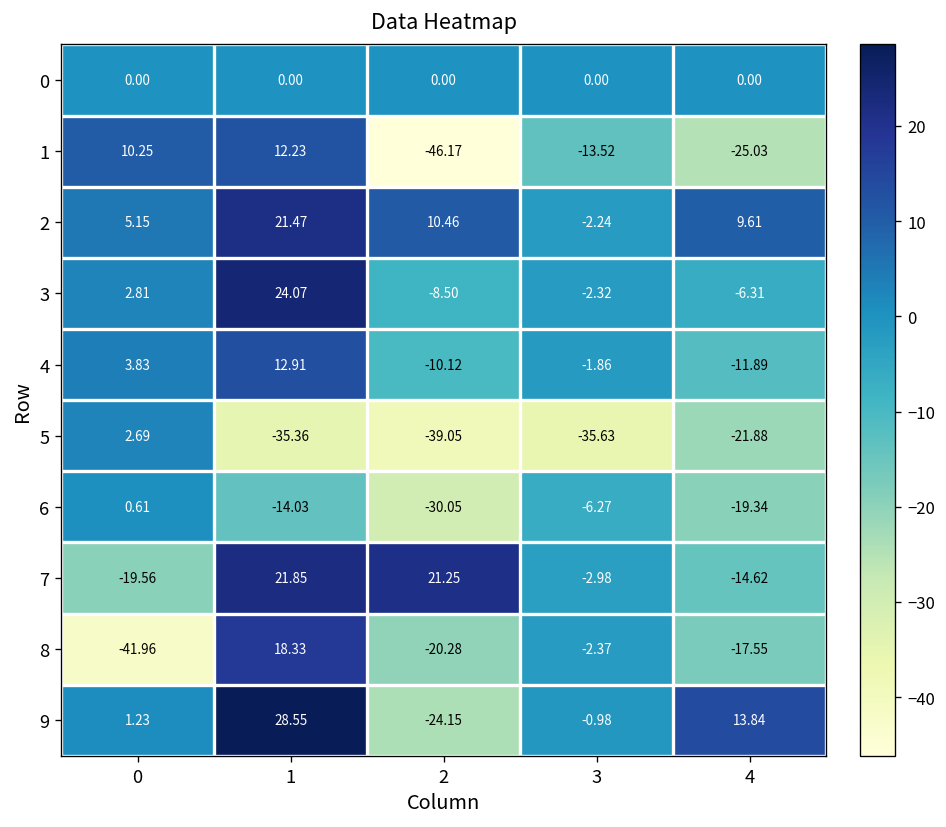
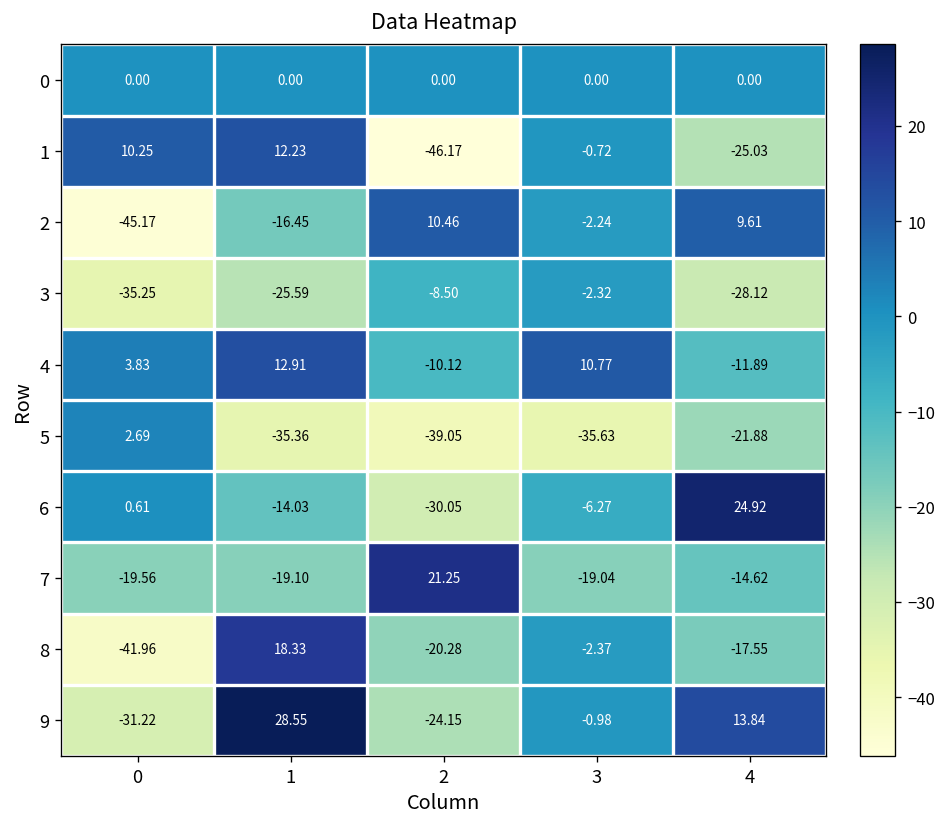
  {
    "0": {
      "0": 0.00,
      "1": 0.00,
      "2": 0.00,
      "3": 0.00,
      "4": 0.00
    },
    "1": {
      "0": 10.25,
      "1": 12.23,
      "2": -46.17,
-     "3": -13.52,
+     "3": -0.72,
      "4": -25.03
    },
    "2": {
-     "0": 5.15,
-     "1": 21.47,
+     "0": -45.17,
+     "1": -16.45,
      "2": 10.46,
      "3": -2.24,
      "4": 9.61
    },
    "3": {
-     "0": 2.81,
-     "1": 24.07,
+     "0": -35.25,
+     "1": -25.59,
      "2": -8.50,
      "3": -2.32,
-     "4": -6.31
+     "4": -28.12
    },
    "4": {
      "0": 3.83,
      "1": 12.91,
      "2": -10.12,
-     "3": -1.86,
+     "3": 10.77,
      "4": -11.89
    },
    "5": {
      "0": 2.69,
      "1": -35.36,
      "2": -39.05,
      "3": -35.63,
      "4": -21.88
    },
    "6": {
      "0": 0.61,
      "1": -14.03,
      "2": -30.05,
      "3": -6.27,
-     "4": -19.34
+     "4": 24.92
    },
    "7": {
      "0": -19.56,
-     "1": 21.85,
+     "1": -19.10,
      "2": 21.25,
-     "3": -2.98,
+     "3": -19.04,
      "4": -14.62
    },
    "8": {
      "0": -41.96,
      "1": 18.33,
      "2": -20.28,
      "3": -2.37,
      "4": -17.55
    },
    "9": {
-     "0": 1.23,
+     "0": -31.22,
      "1": 28.55,
      "2": -24.15,
      "3": -0.98,
      "4": 13.84
    }
  }
